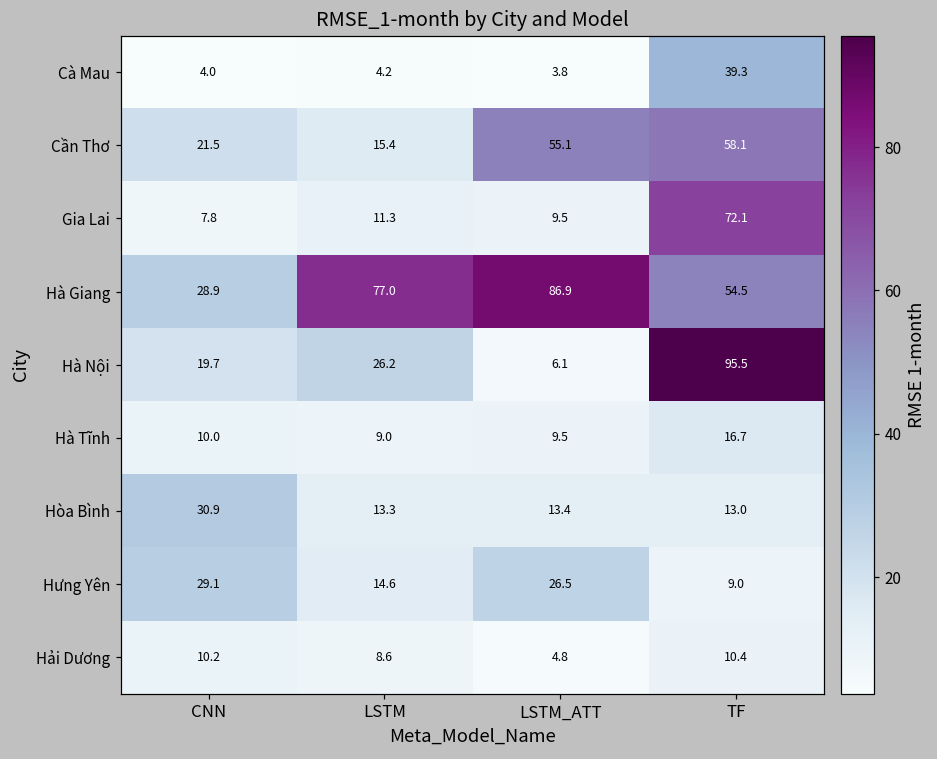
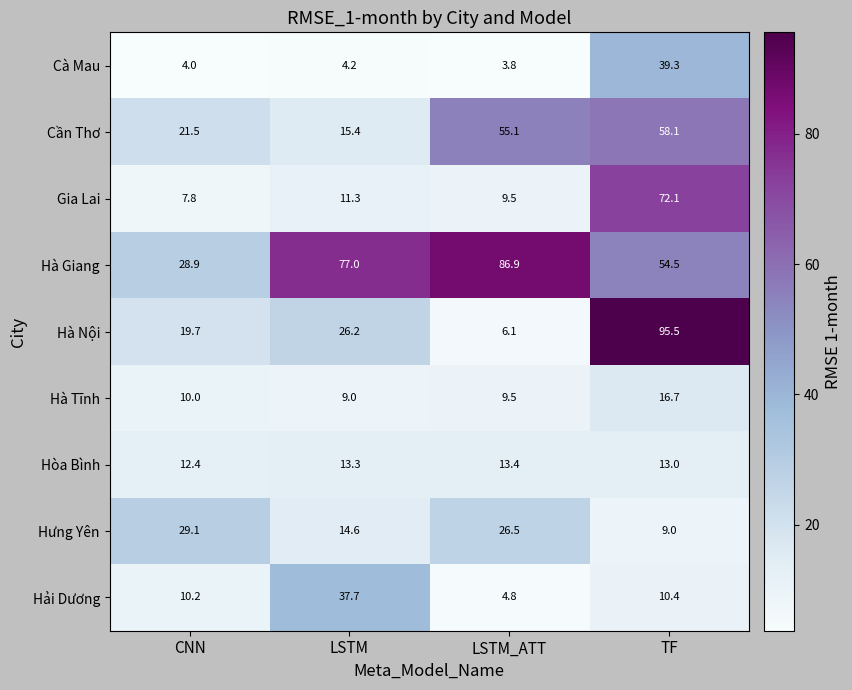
  {
    "Cà Mau": {
      "CNN": 4.0,
      "LSTM": 4.2,
      "LSTM_ATT": 3.8,
      "TF": 39.3
    },
    "Cần Thơ": {
      "CNN": 21.5,
      "LSTM": 15.4,
      "LSTM_ATT": 55.1,
      "TF": 58.1
    },
    "Gia Lai": {
      "CNN": 7.8,
      "LSTM": 11.3,
      "LSTM_ATT": 9.5,
      "TF": 72.1
    },
    "Hà Giang": {
      "CNN": 28.9,
      "LSTM": 77.0,
      "LSTM_ATT": 86.9,
      "TF": 54.5
    },
    "Hà Nội": {
      "CNN": 19.7,
      "LSTM": 26.2,
      "LSTM_ATT": 6.1,
      "TF": 95.5
    },
    "Hà Tĩnh": {
      "CNN": 10.0,
      "LSTM": 9.0,
      "LSTM_ATT": 9.5,
      "TF": 16.7
    },
    "Hòa Bình": {
-     "CNN": 30.9,
+     "CNN": 12.4,
      "LSTM": 13.3,
      "LSTM_ATT": 13.4,
      "TF": 13.0
    },
    "Hưng Yên": {
      "CNN": 29.1,
      "LSTM": 14.6,
      "LSTM_ATT": 26.5,
      "TF": 9.0
    },
    "Hải Dương": {
      "CNN": 10.2,
-     "LSTM": 8.6,
+     "LSTM": 37.7,
      "LSTM_ATT": 4.8,
      "TF": 10.4
    }
  }
